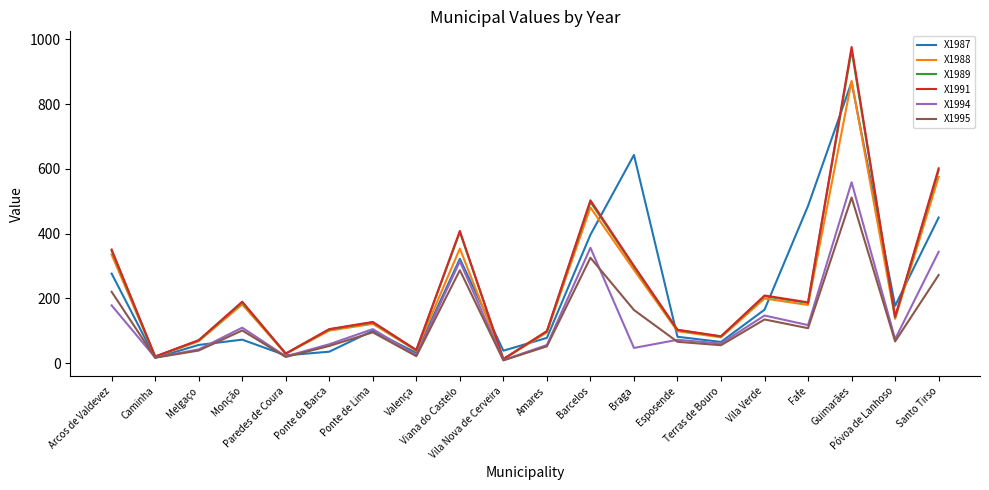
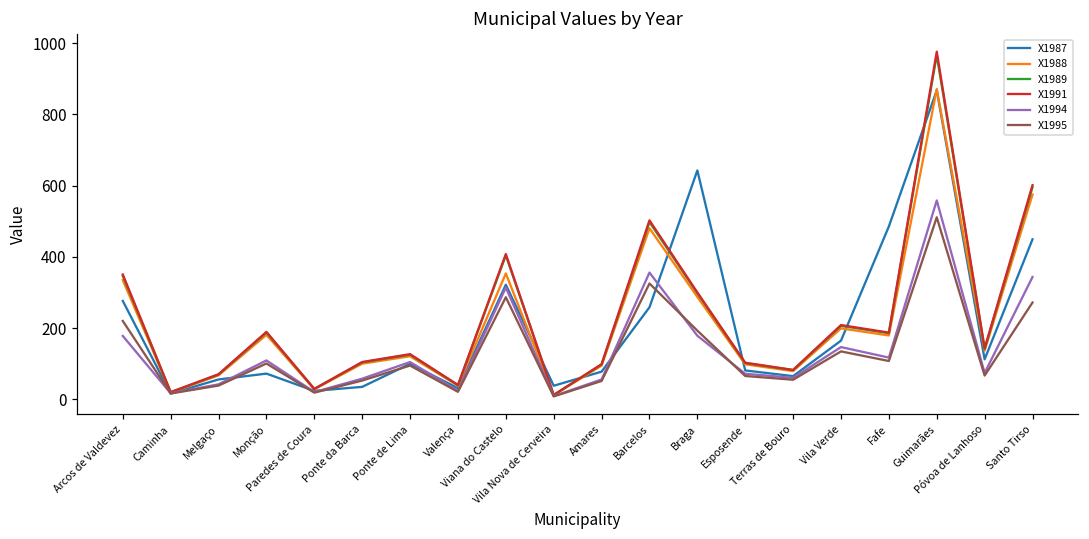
  {
    "X1987": {
      "Arcos de Valdevez": 280,
      "Melgaço": 60,
      "Monção": 70,
      "Ponte da Barca": 40,
      "Viana do Castelo": 320,
      "Vila Nova de Cerveira": 40,
      "Amares": 80,
-     "Barcelos": 400,
+     "Barcelos": 260,
      "Braga": 640,
      "Esposende": 80,
      "Vila Verde": 160,
      "Fafe": 490,
-     "Póvoa de Lanhoso": 180,
+     "Póvoa de Lanhoso": 110,
      "Santo Tirso": 450
    },
    "X1988": {
      "Arcos de Valdevez": 330,
      "Viana do Castelo": 350,
      "Barcelos": 480,
      "Braga": 290,
      "Santo Tirso": 580
    },
    "X1989": {
      "Guimarães": 970
    },
    "X1991": {
      "Guimarães": 980
    },
    "X1994": {
      "Arcos de Valdevez": 180,
      "Monção": 110,
      "Viana do Castelo": 310,
      "Barcelos": 360,
-     "Braga": 50,
+     "Braga": 180,
      "Vila Verde": 150,
      "Fafe": 120,
      "Guimarães": 560,
      "Santo Tirso": 340
    },
    "X1995": {
      "Arcos de Valdevez": 220,
      "Monção": 100,
      "Viana do Castelo": 290,
      "Barcelos": 330,
-     "Braga": 160,
+     "Braga": 190,
      "Vila Verde": 130,
      "Fafe": 110,
      "Guimarães": 510,
      "Santo Tirso": 270
    }
  }
